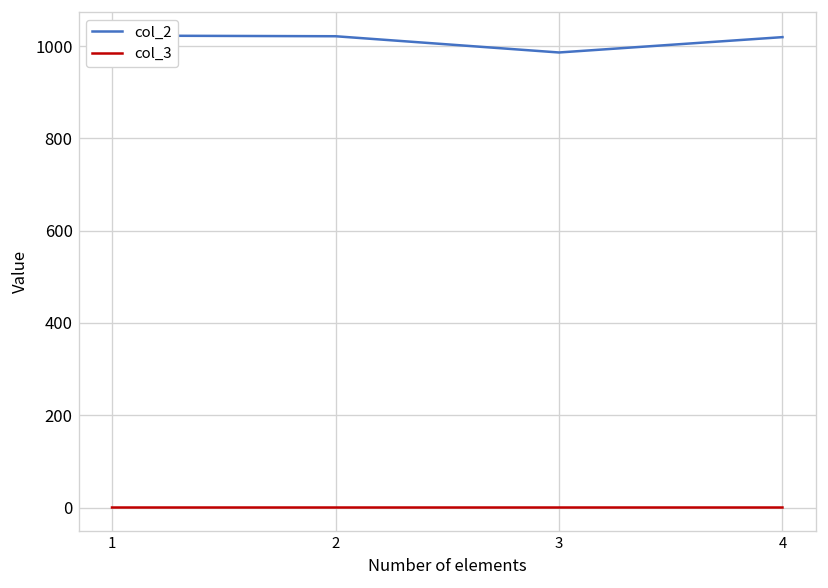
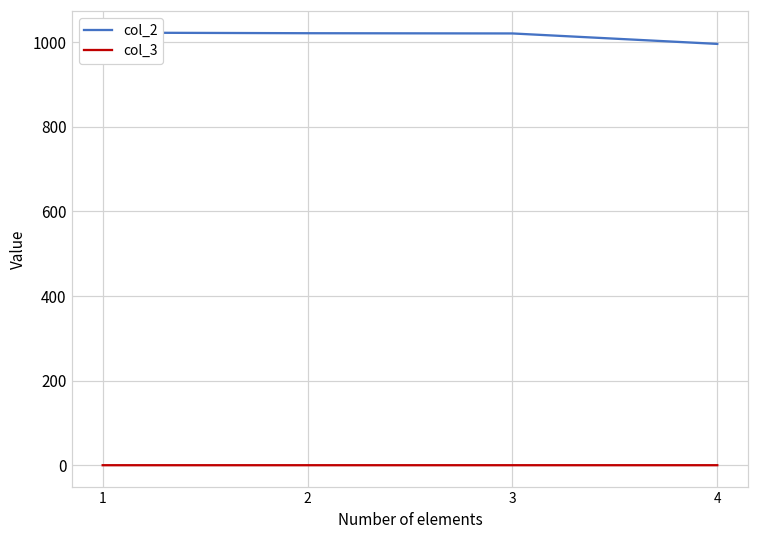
  {
    "col_2": {
      "2": 1020,
-     "3": 990,
-     "4": 1020
+     "3": 1020,
+     "4": 1000
    },
    "col_3": {
      "1": 0,
      "2": 0,
      "3": 0,
      "4": 0
    }
  }
